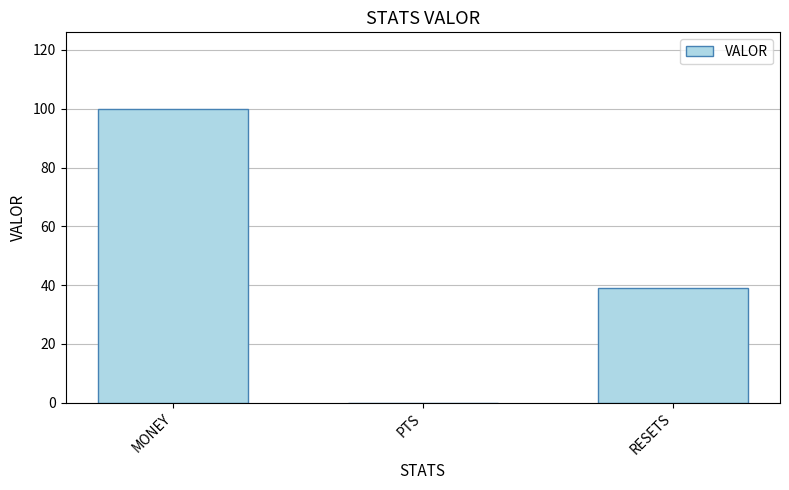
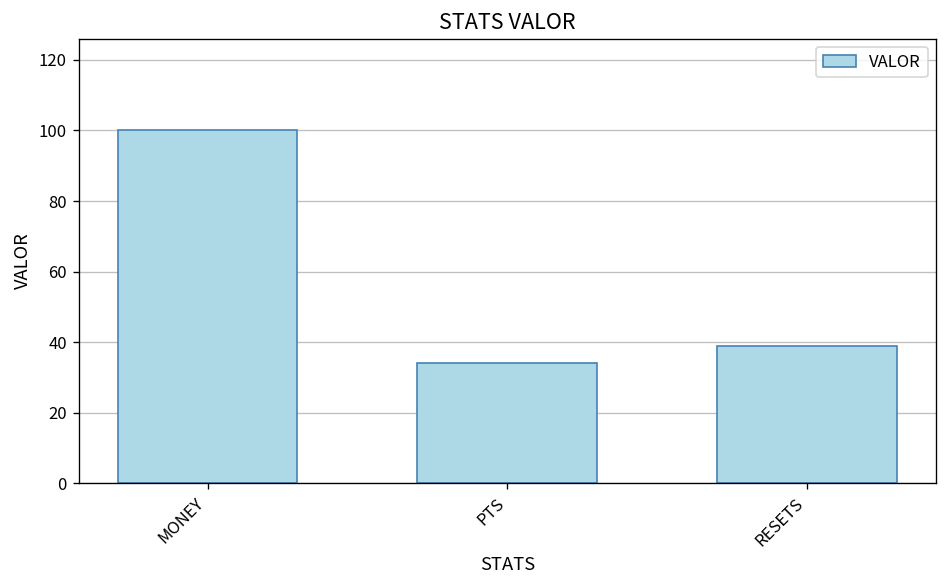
  {
    "MONEY": 100,
-   "PTS": 0,
+   "PTS": 34,
    "RESETS": 39
  }
